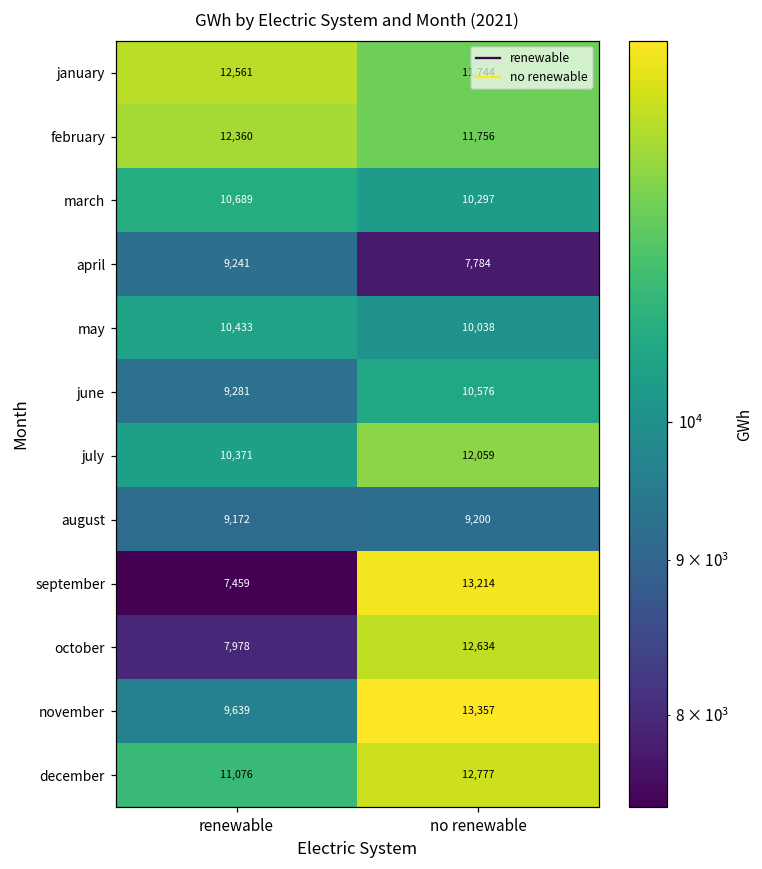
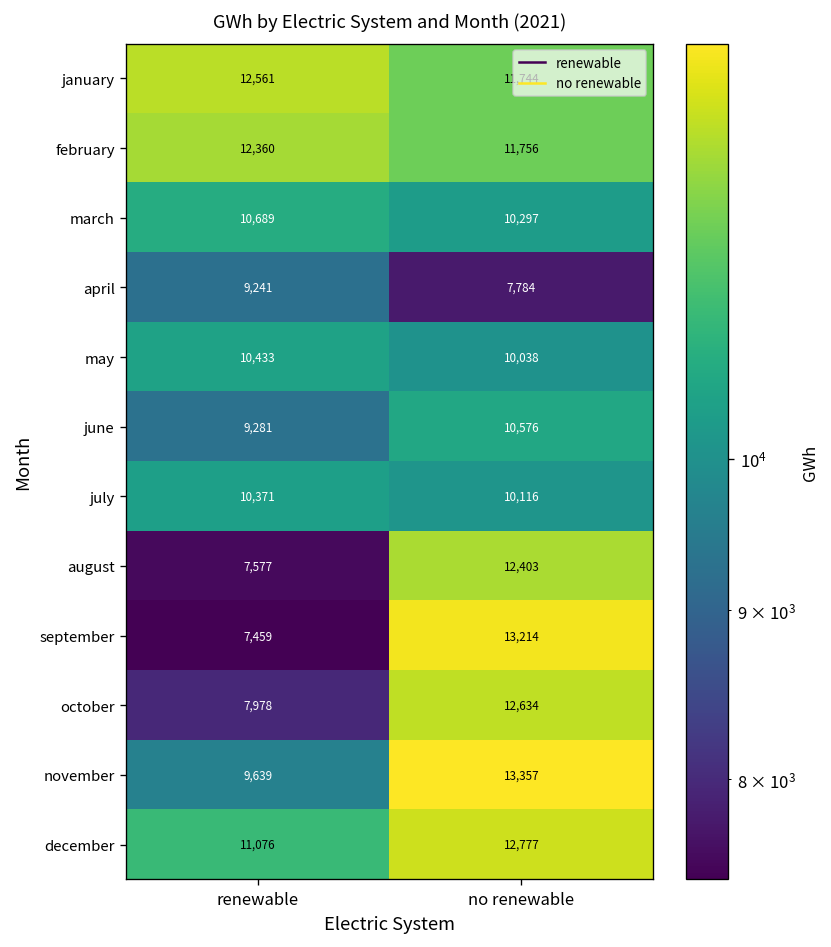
  {
    "january": {
      "renewable": "12,561"
    },
    "february": {
      "renewable": "12,360",
      "no renewable": "11,756"
    },
    "march": {
      "renewable": "10,689",
      "no renewable": "10,297"
    },
    "april": {
      "renewable": "9,241",
      "no renewable": "7,784"
    },
    "may": {
      "renewable": "10,433",
      "no renewable": "10,038"
    },
    "june": {
      "renewable": "9,281",
      "no renewable": "10,576"
    },
    "july": {
      "renewable": "10,371",
-     "no renewable": "12,059"
+     "no renewable": "10,116"
    },
    "august": {
-     "renewable": "9,172",
-     "no renewable": "9,200"
+     "renewable": "7,577",
+     "no renewable": "12,403"
    },
    "september": {
      "renewable": "7,459",
      "no renewable": "13,214"
    },
    "october": {
      "renewable": "7,978",
      "no renewable": "12,634"
    },
    "november": {
      "renewable": "9,639",
      "no renewable": "13,357"
    },
    "december": {
      "renewable": "11,076",
      "no renewable": "12,777"
    }
  }
